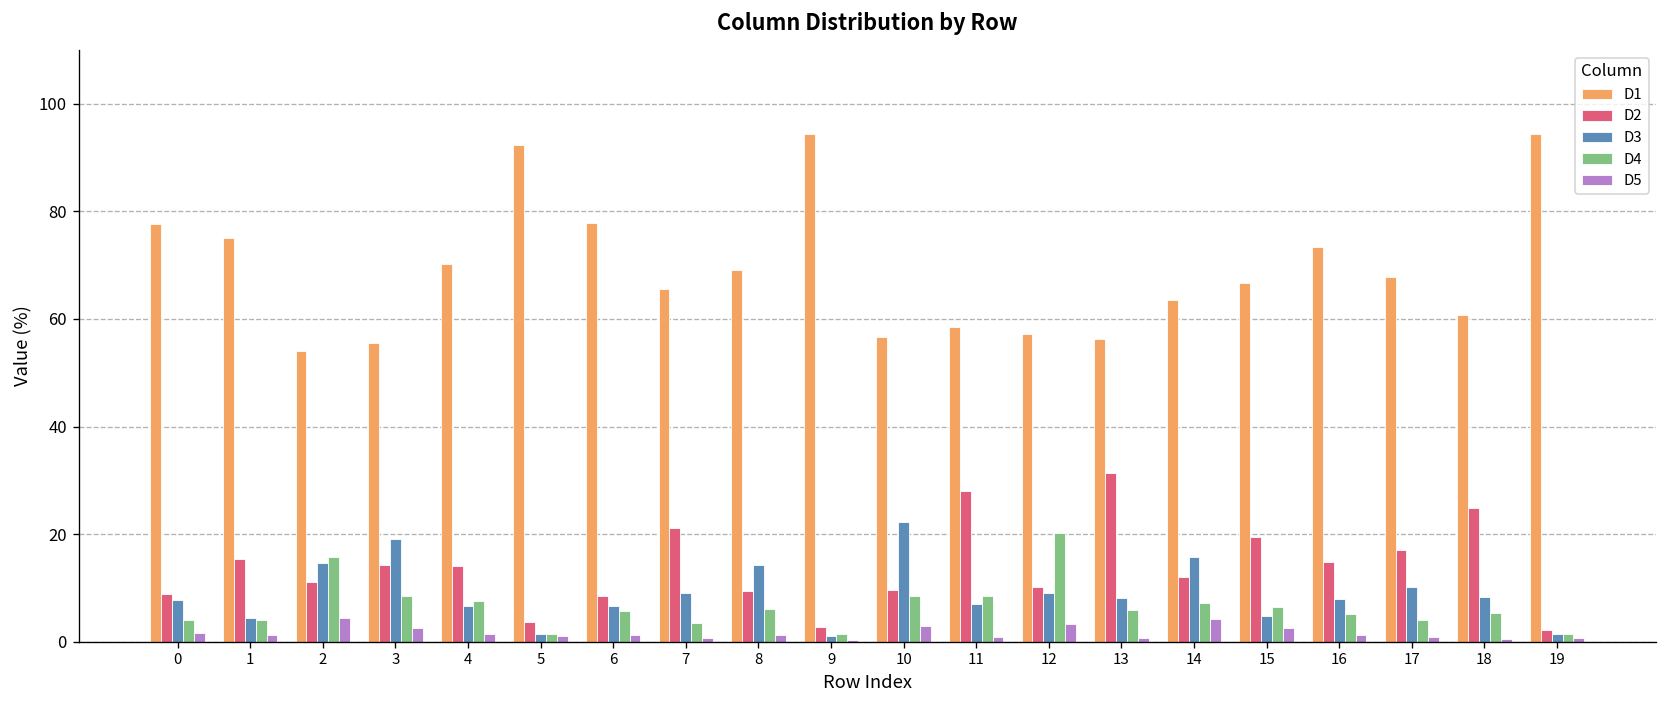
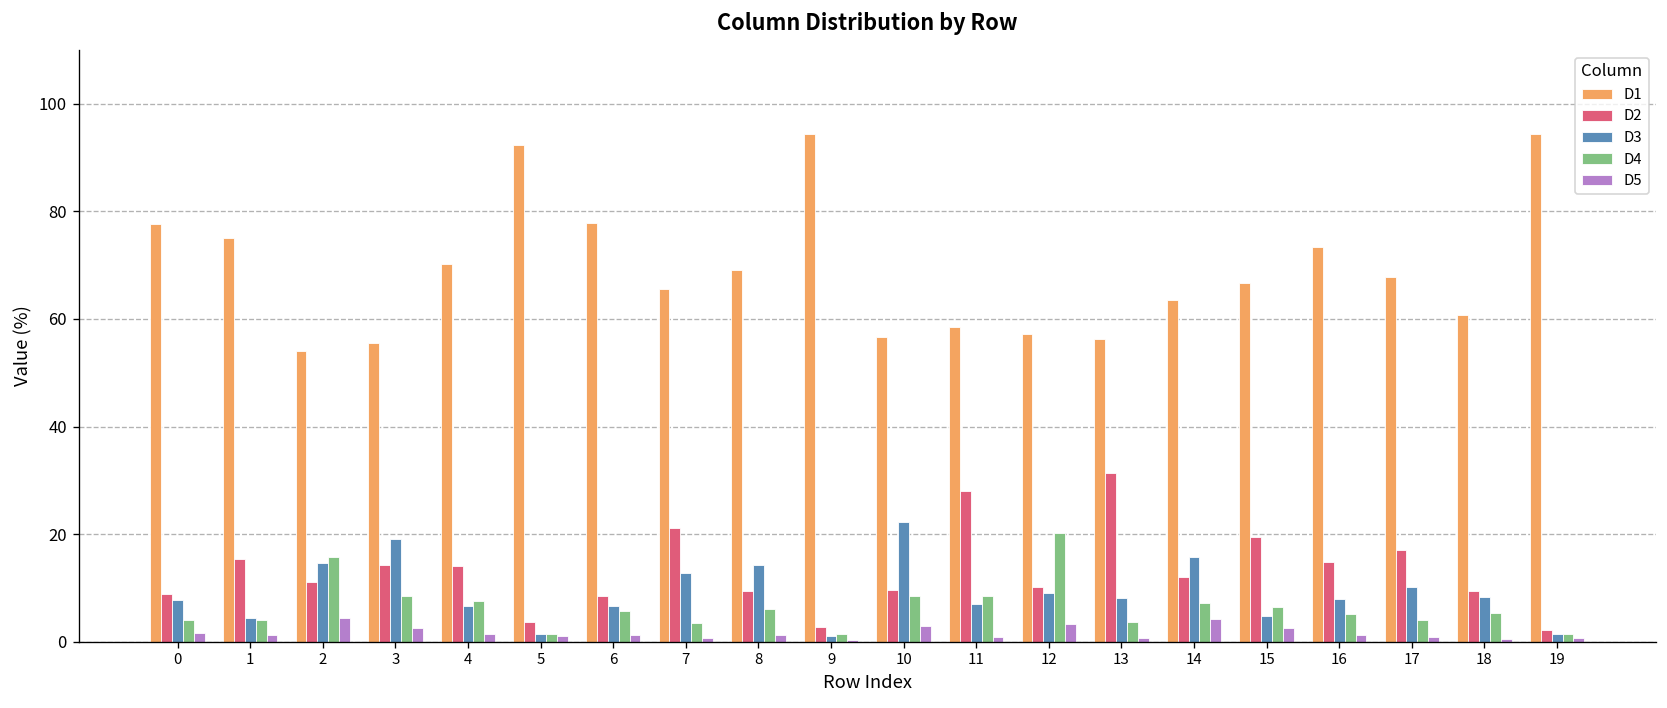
  {
    "D1": {
      "0": 78,
      "1": 75,
      "2": 54,
      "3": 55,
      "4": 70,
      "5": 92,
      "6": 78,
      "7": 66,
      "8": 69,
      "9": 94,
      "10": 57,
      "11": 58,
      "12": 57,
      "13": 56,
      "14": 63,
      "15": 67,
      "16": 73,
      "17": 68,
      "18": 61,
      "19": 94
    },
    "D2": {
      "0": 9,
      "1": 15,
      "2": 11,
      "3": 14,
      "4": 14,
      "5": 4,
      "6": 8,
      "7": 21,
      "8": 9,
      "9": 3,
      "10": 10,
      "11": 28,
      "12": 10,
      "13": 31,
      "14": 12,
      "15": 20,
      "16": 15,
      "17": 17,
-     "18": 25,
+     "18": 9,
      "19": 2
    },
    "D3": {
      "0": 8,
      "1": 4,
      "2": 15,
      "3": 19,
      "4": 7,
      "5": 1,
      "6": 7,
-     "7": 9,
+     "7": 13,
      "8": 14,
      "9": 1,
      "10": 22,
      "11": 7,
      "12": 9,
      "13": 8,
      "14": 16,
      "15": 5,
      "16": 8,
      "17": 10,
      "18": 8,
      "19": 1
    },
    "D4": {
      "0": 4,
      "1": 4,
      "2": 16,
      "3": 9,
      "4": 8,
      "5": 2,
      "6": 6,
      "7": 4,
      "8": 6,
      "9": 1,
      "10": 8,
      "11": 8,
      "12": 20,
-     "13": 6,
+     "13": 4,
      "14": 7,
      "15": 6,
      "16": 5,
      "17": 4,
      "18": 5,
      "19": 1
    },
    "D5": {
      "0": 2,
      "1": 1,
      "2": 4,
      "3": 3,
      "4": 1,
      "5": 1,
      "6": 1,
      "7": 1,
      "8": 1,
      "10": 3,
      "11": 1,
      "12": 3,
      "13": 1,
      "14": 4,
      "15": 3,
      "16": 1,
      "17": 1,
      "19": 1
    }
  }
